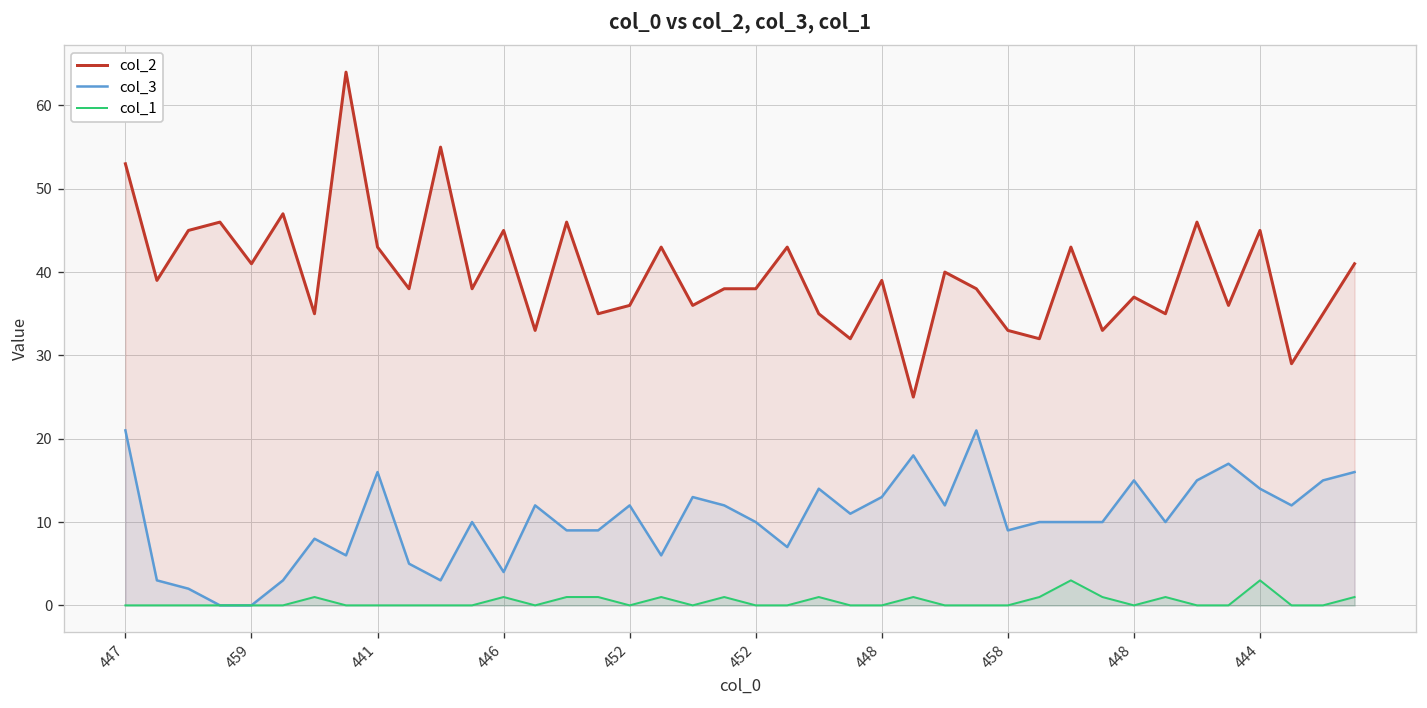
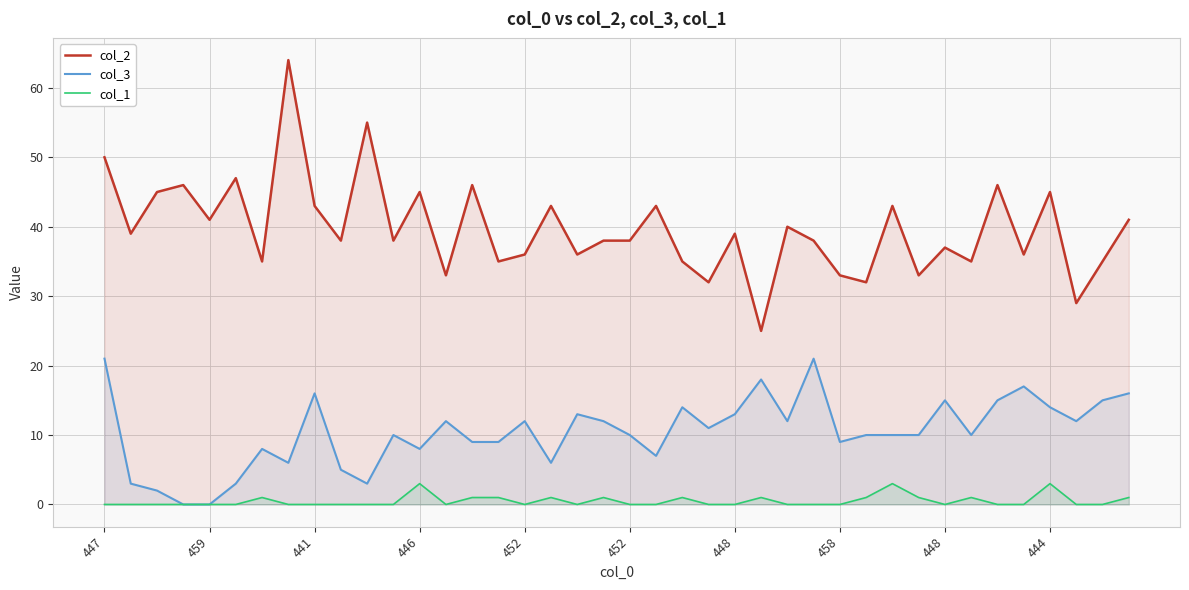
  {
    "col_2": {
-     "447": 53,
+     "447": 50,
      "459": 41,
      "441": 43,
      "446": 45,
      "458": 33,
      "444": 45
    },
    "col_3": {
      "447": 21,
      "441": 16,
-     "446": 4,
+     "446": 8,
      "458": 9,
      "444": 14
    },
    "col_1": {
      "447": 0,
      "441": 0,
-     "446": 1,
+     "446": 3,
      "458": 0,
      "444": 3
    }
  }
